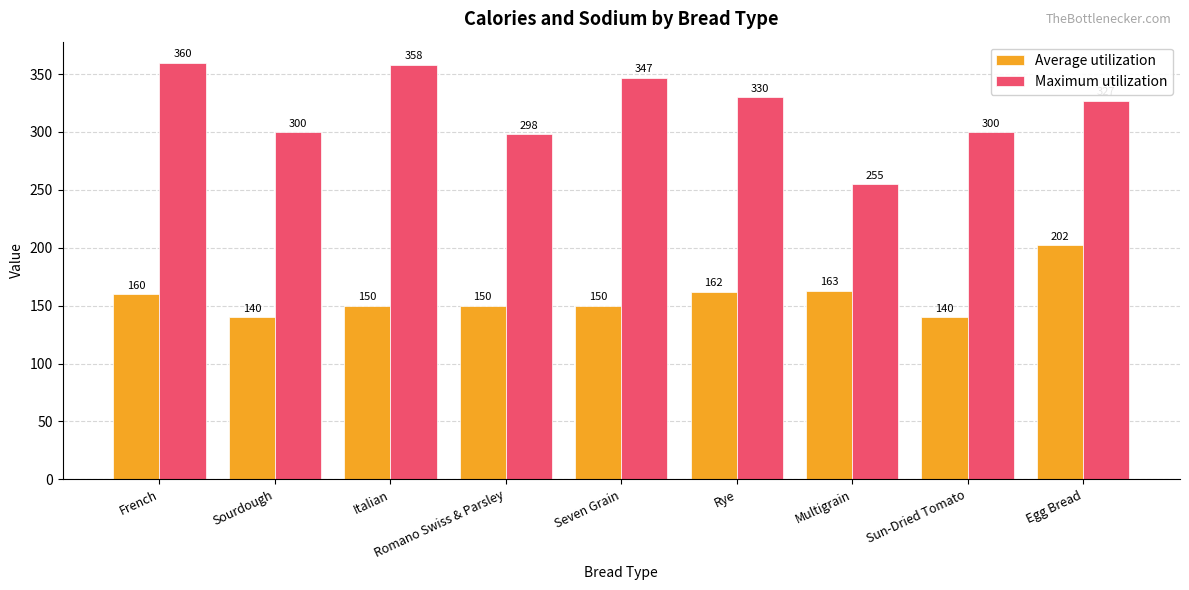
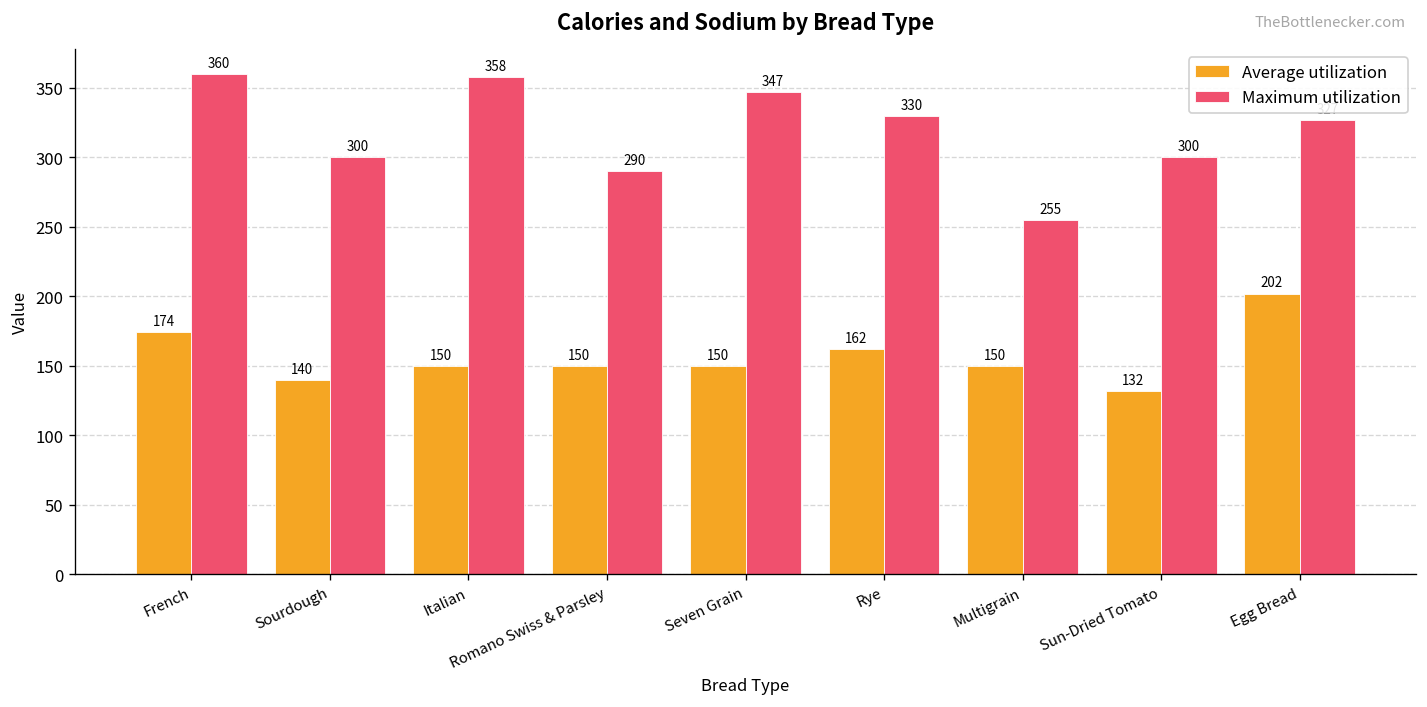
  {
    "Average utilization": {
-     "French": 160,
+     "French": 174,
      "Sourdough": 140,
      "Italian": 150,
      "Romano Swiss & Parsley": 150,
      "Seven Grain": 150,
      "Rye": 162,
-     "Multigrain": 163,
-     "Sun-Dried Tomato": 140,
+     "Multigrain": 150,
+     "Sun-Dried Tomato": 132,
      "Egg Bread": 202
    },
    "Maximum utilization": {
      "French": 360,
      "Sourdough": 300,
      "Italian": 358,
-     "Romano Swiss & Parsley": 298,
+     "Romano Swiss & Parsley": 290,
      "Seven Grain": 347,
      "Rye": 330,
      "Multigrain": 255,
      "Sun-Dried Tomato": 300
    }
  }
